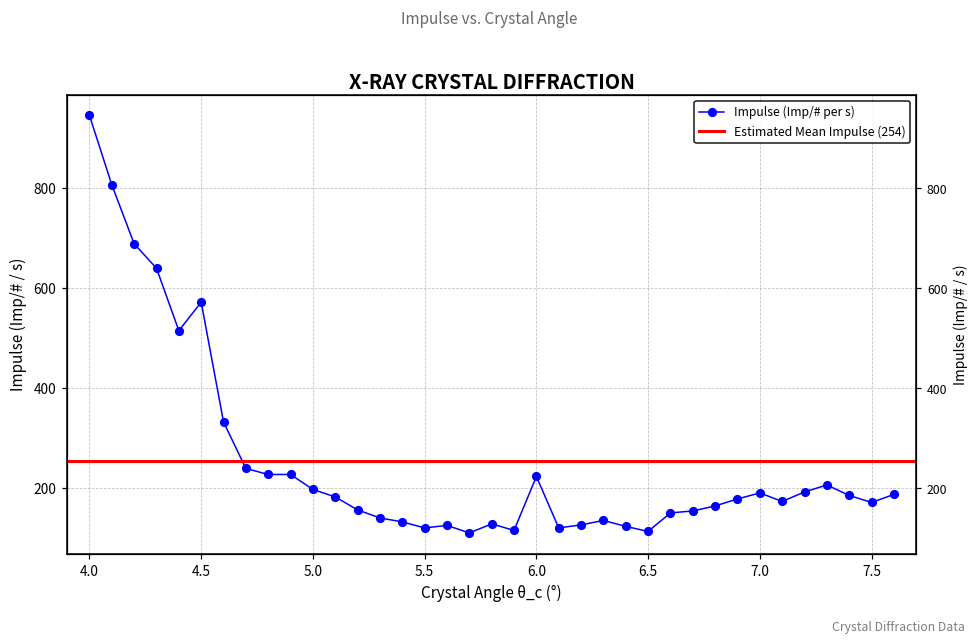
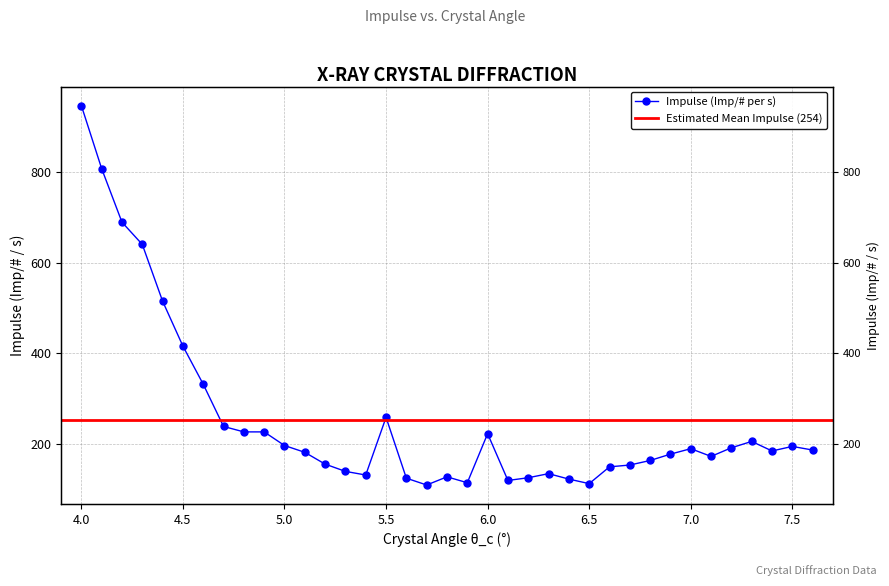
  {
    "4.0": 950,
-   "4.5": 570,
+   "4.5": 420,
    "5.0": 200,
-   "5.5": 120,
+   "5.5": 260,
    "6.0": 220,
    "6.5": 110,
    "7.0": 190,
-   "7.5": 170
+   "7.5": 200
  }
